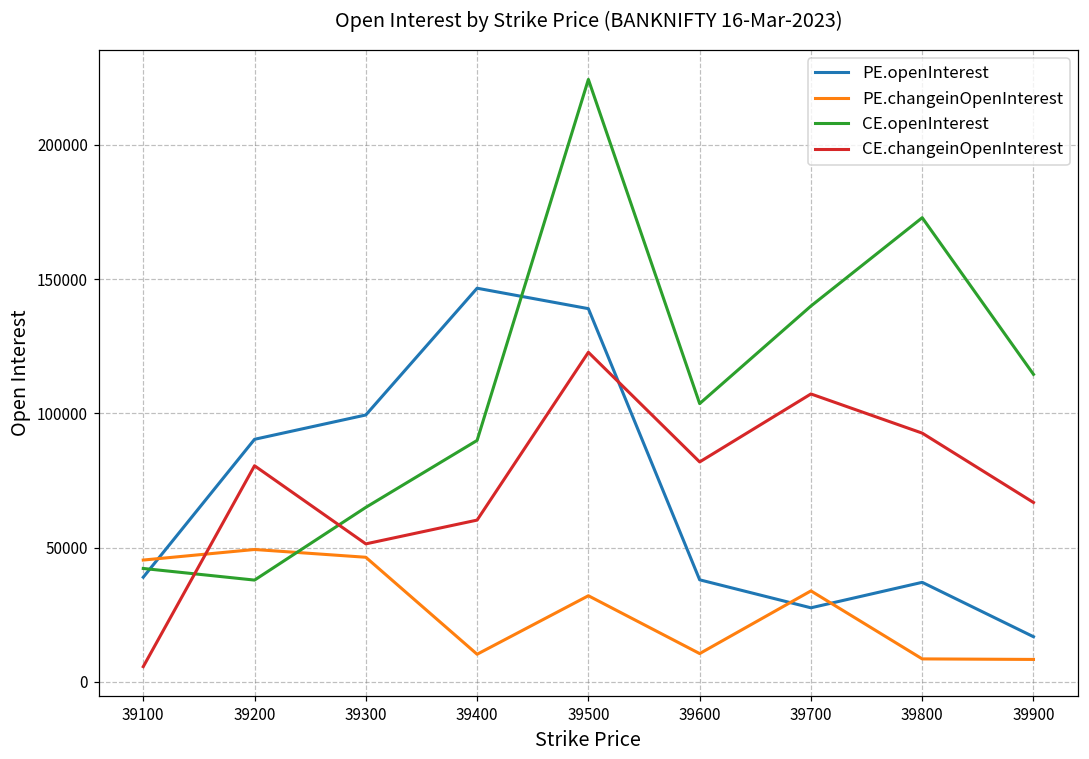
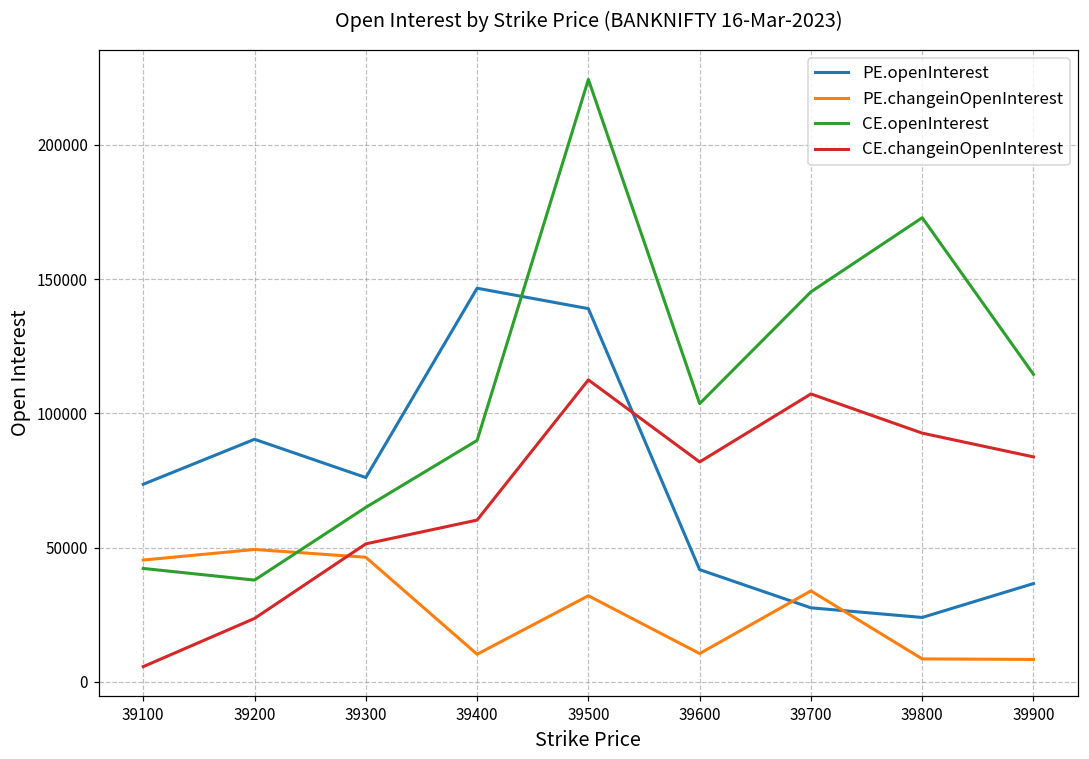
  {
    "PE.openInterest": {
-     "39100": 39000,
+     "39100": 74000,
      "39200": 90000,
-     "39300": 99000,
+     "39300": 76000,
      "39400": 147000,
      "39500": 139000,
-     "39600": 38000,
+     "39600": 42000,
      "39700": 28000,
-     "39800": 37000,
-     "39900": 17000
+     "39800": 24000,
+     "39900": 37000
    },
    "PE.changeinOpenInterest": {
      "39100": 45000,
      "39200": 49000,
      "39300": 46000,
      "39400": 10000,
      "39500": 32000,
      "39600": 11000,
      "39700": 34000,
      "39800": 9000,
      "39900": 8000
    },
    "CE.openInterest": {
      "39100": 42000,
      "39200": 38000,
      "39300": 65000,
      "39400": 90000,
      "39500": 224000,
      "39600": 104000,
-     "39700": 140000,
+     "39700": 145000,
      "39800": 173000,
      "39900": 115000
    },
    "CE.changeinOpenInterest": {
      "39100": 6000,
-     "39200": 81000,
+     "39200": 24000,
      "39300": 51000,
      "39400": 60000,
-     "39500": 123000,
+     "39500": 112000,
      "39600": 82000,
      "39700": 107000,
      "39800": 93000,
-     "39900": 67000
+     "39900": 84000
    }
  }
